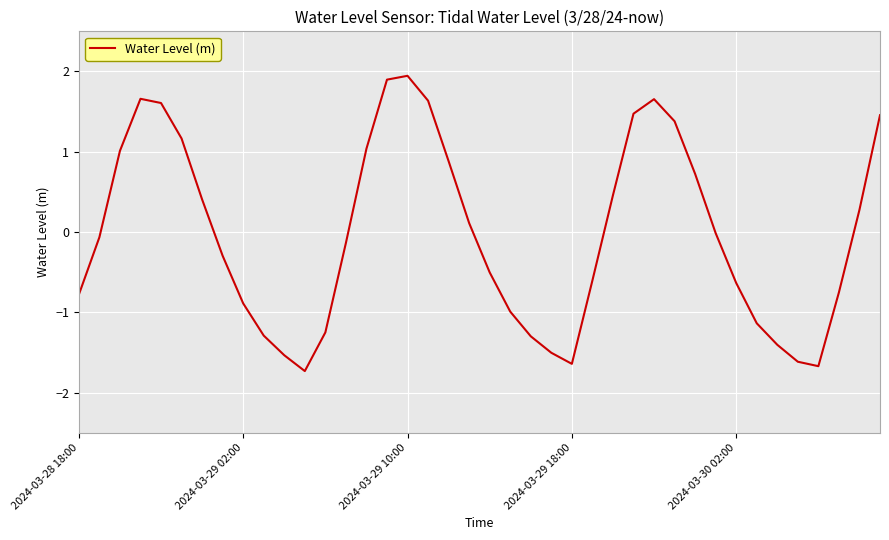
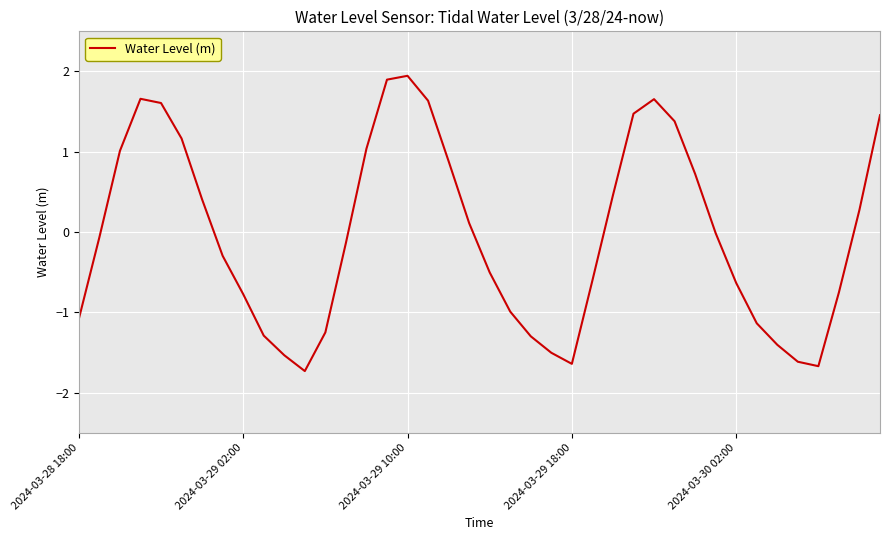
  {
-   "2024-03-28 18:00": -0.8,
-   "2024-03-29 02:00": -0.9,
+   "2024-03-28 18:00": -1.1,
+   "2024-03-29 02:00": -0.8,
    "2024-03-29 10:00": 1.9,
    "2024-03-29 18:00": -1.6,
    "2024-03-30 02:00": -0.6
  }
